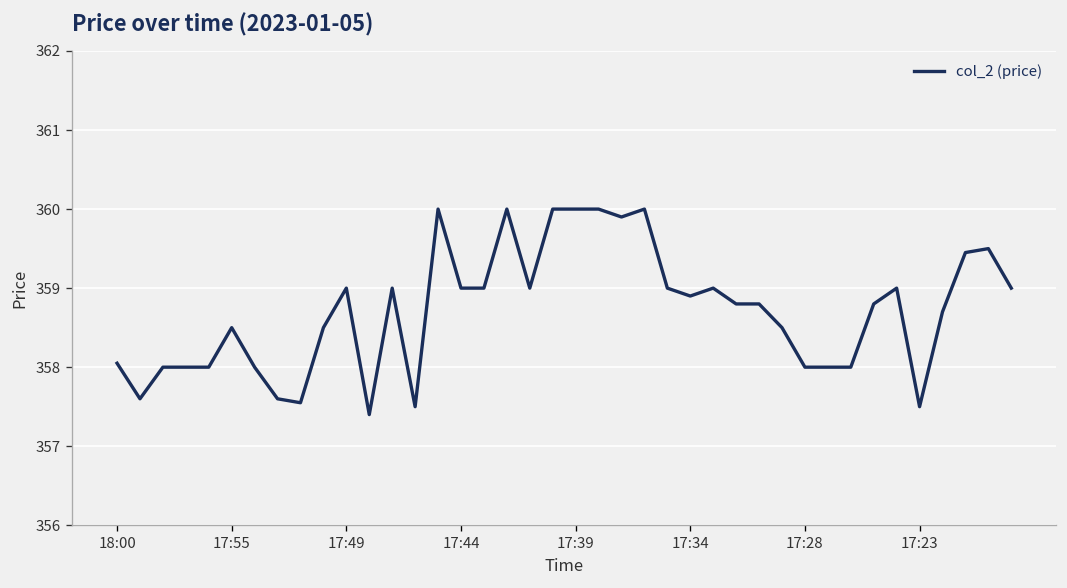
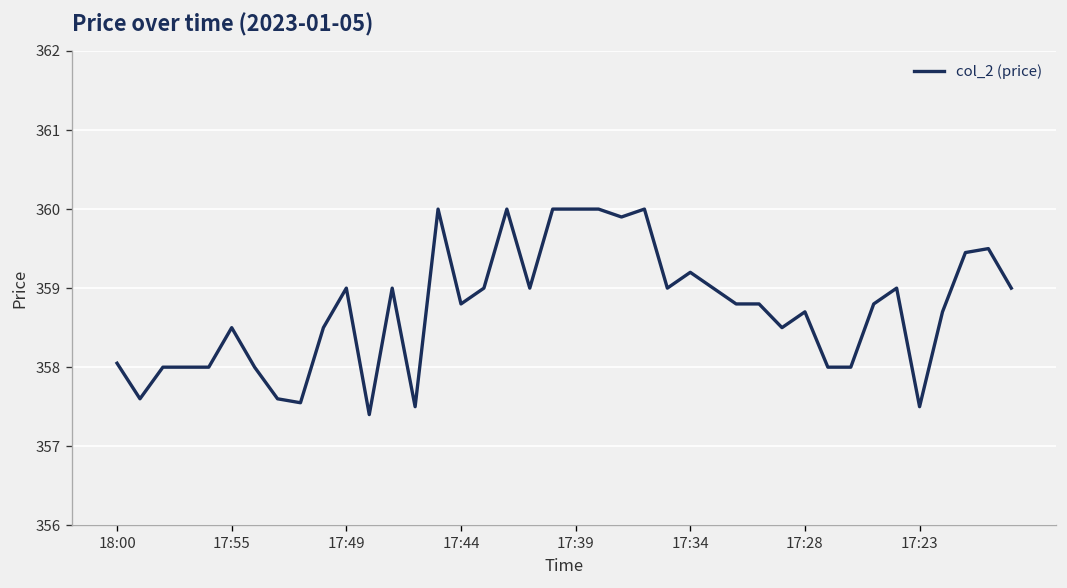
  {
    "18:00": 358.1,
    "17:55": 358.5,
    "17:49": 359.0,
-   "17:44": 359.0,
+   "17:44": 358.8,
    "17:39": 360.0,
-   "17:34": 358.9,
-   "17:28": 358.0,
+   "17:34": 359.2,
+   "17:28": 358.7,
    "17:23": 357.5
  }
